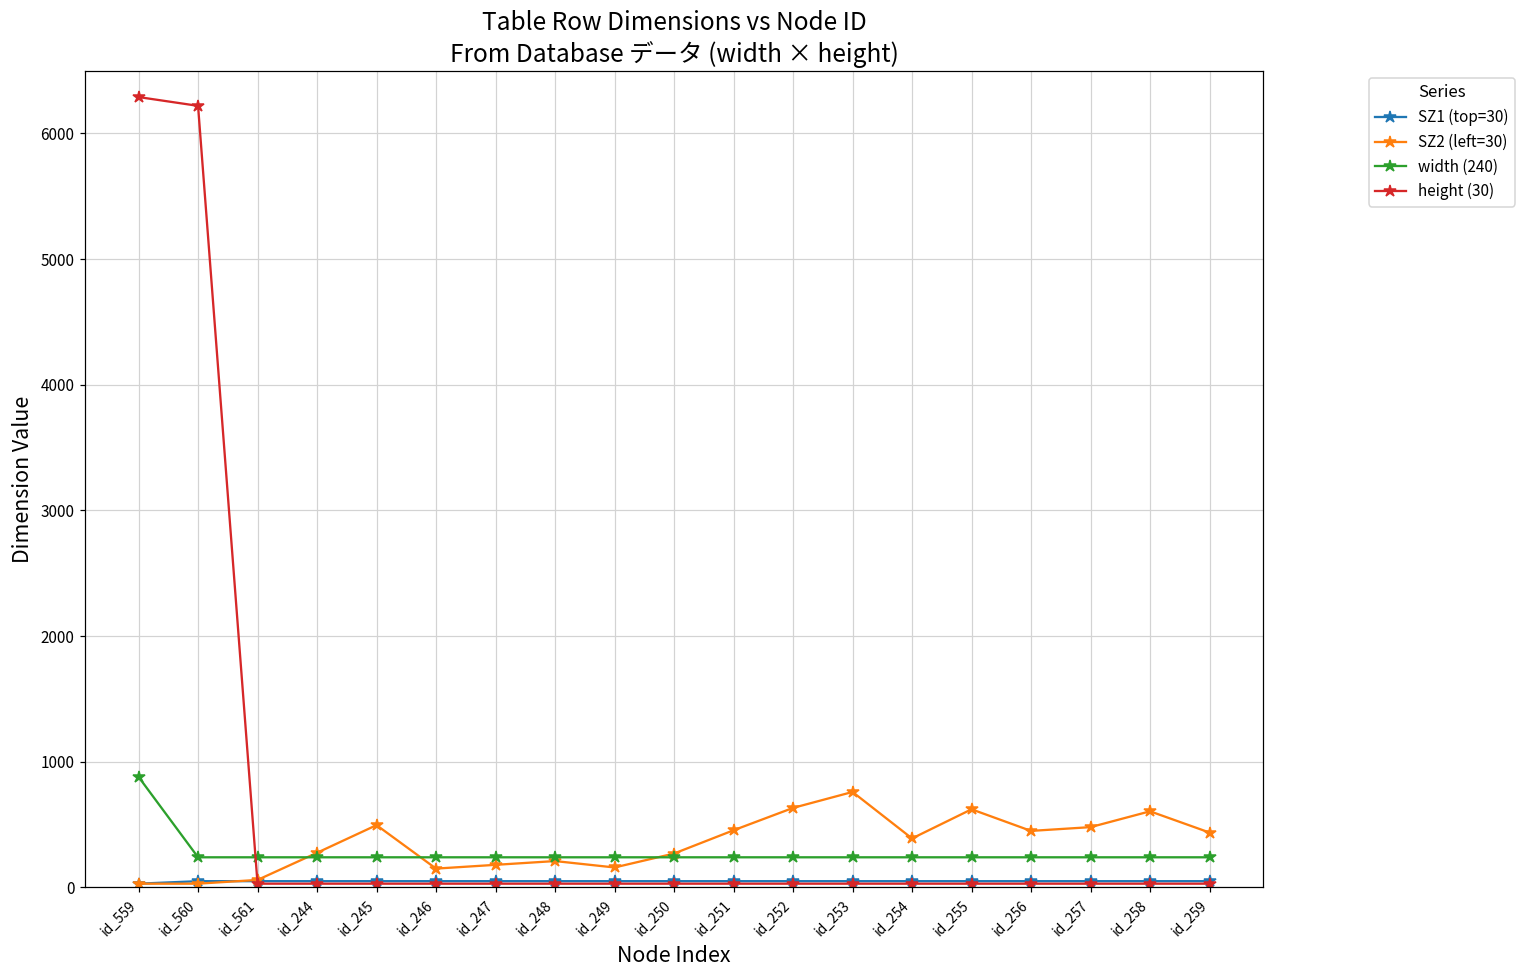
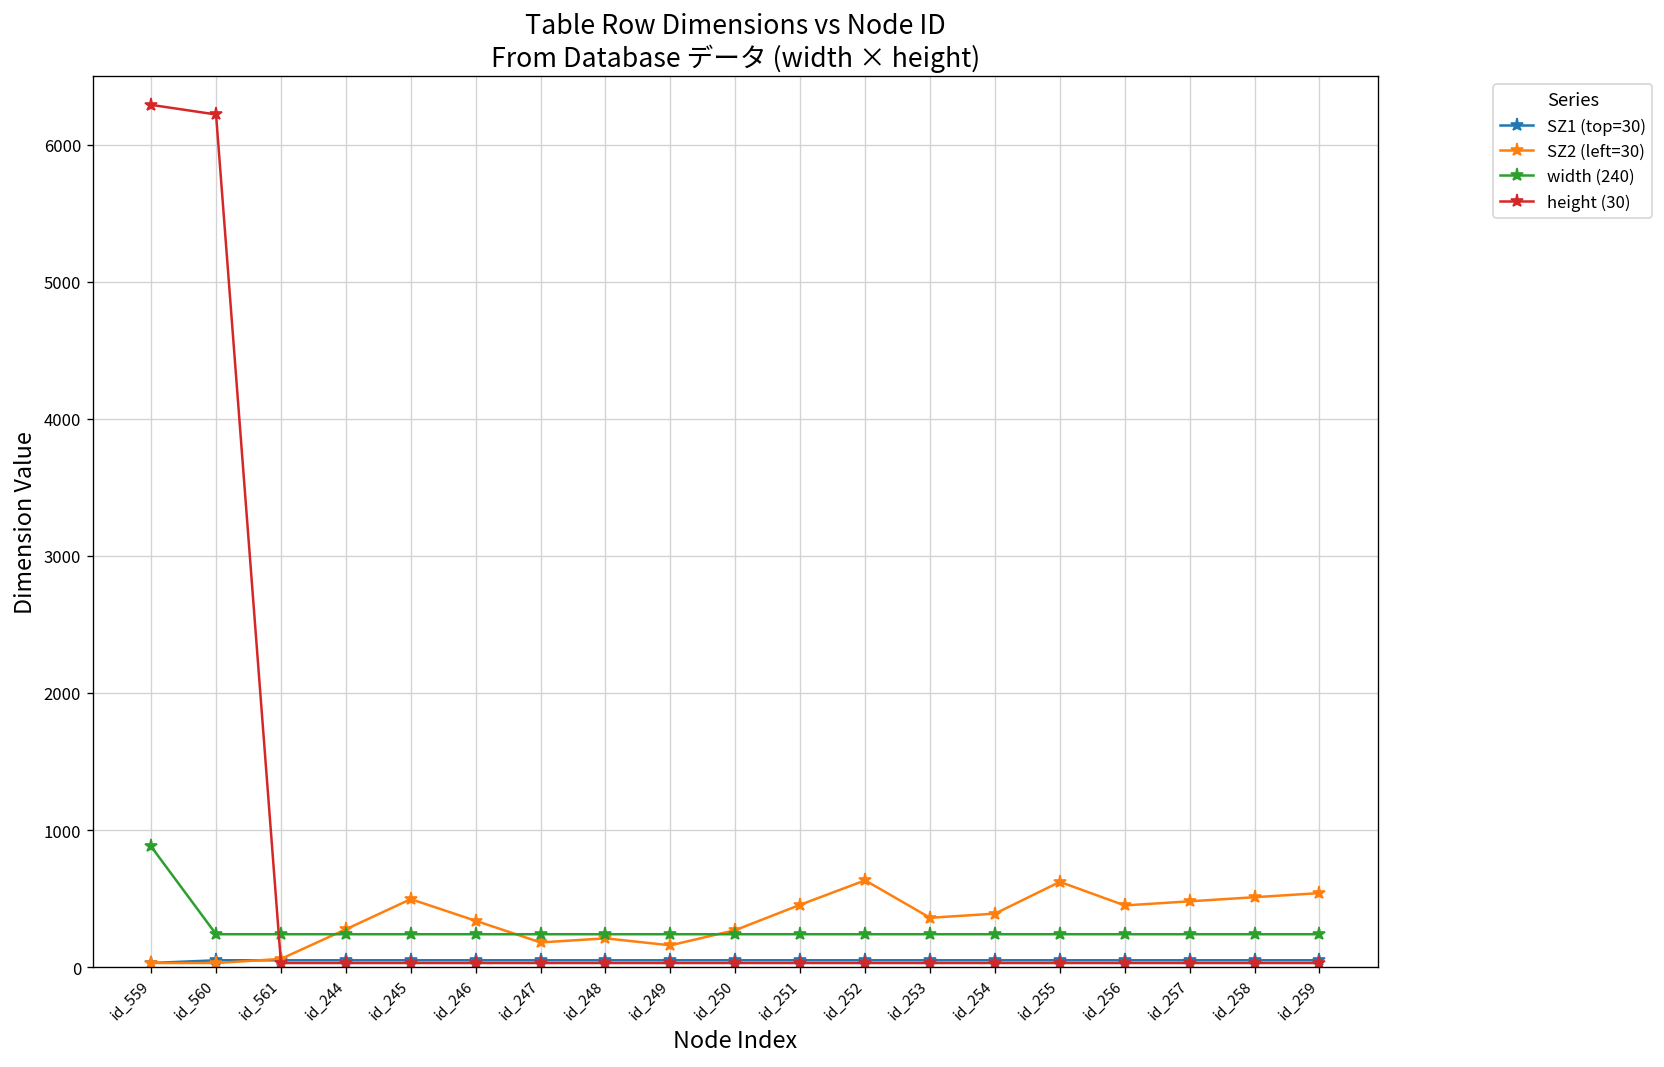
  {
    "SZ2 (left=30)": {
      "id_244": 280,
      "id_245": 500,
-     "id_246": 150,
+     "id_246": 340,
      "id_247": 180,
      "id_248": 210,
      "id_249": 160,
      "id_250": 270,
      "id_251": 460,
      "id_252": 630,
-     "id_253": 760,
+     "id_253": 360,
      "id_254": 390,
      "id_255": 620,
      "id_256": 450,
      "id_257": 480,
-     "id_258": 610,
-     "id_259": 440
+     "id_258": 510,
+     "id_259": 540
    },
    "width (240)": {
      "id_559": 880,
      "id_560": 240,
      "id_561": 240,
      "id_244": 240,
      "id_245": 240,
      "id_246": 240,
      "id_247": 240,
      "id_248": 240,
      "id_249": 240,
      "id_250": 240,
      "id_251": 240,
      "id_252": 240,
      "id_253": 240,
      "id_254": 240,
      "id_255": 240,
      "id_256": 240,
      "id_257": 240,
      "id_258": 240,
      "id_259": 240
    },
    "height (30)": {
      "id_559": 6290,
      "id_560": 6220
    }
  }
